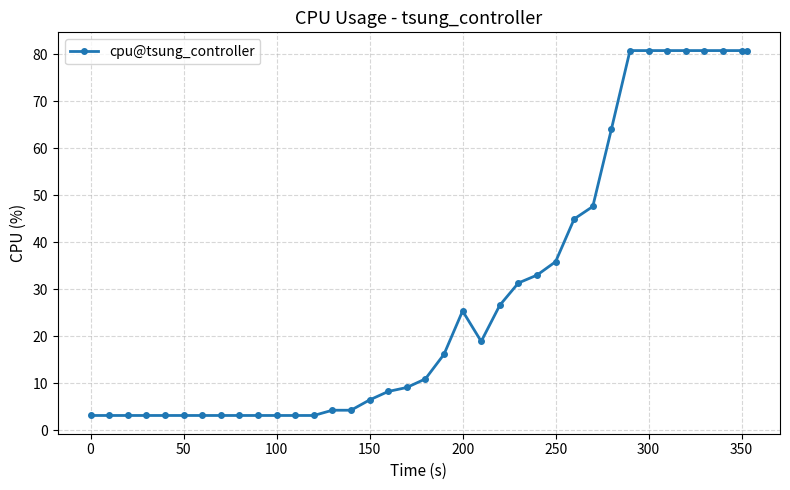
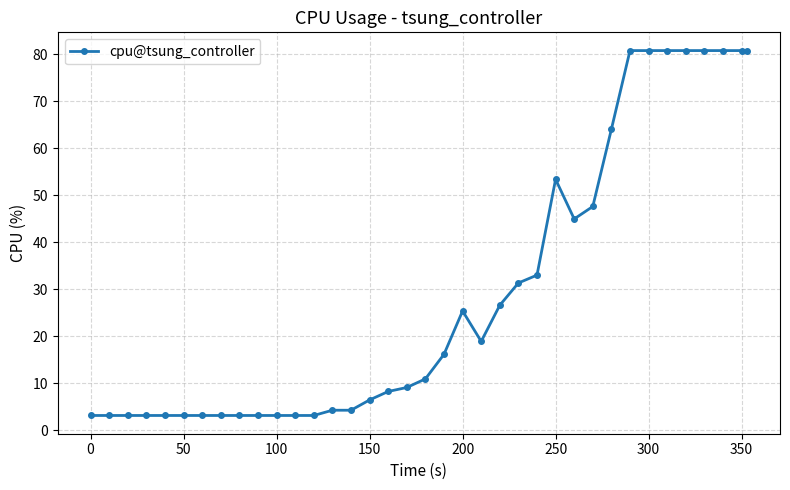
  {
    "0": 3,
    "50": 3,
    "100": 3,
    "150": 6,
    "200": 25,
-   "250": 36,
+   "250": 53,
    "300": 81,
    "350": 81
  }
